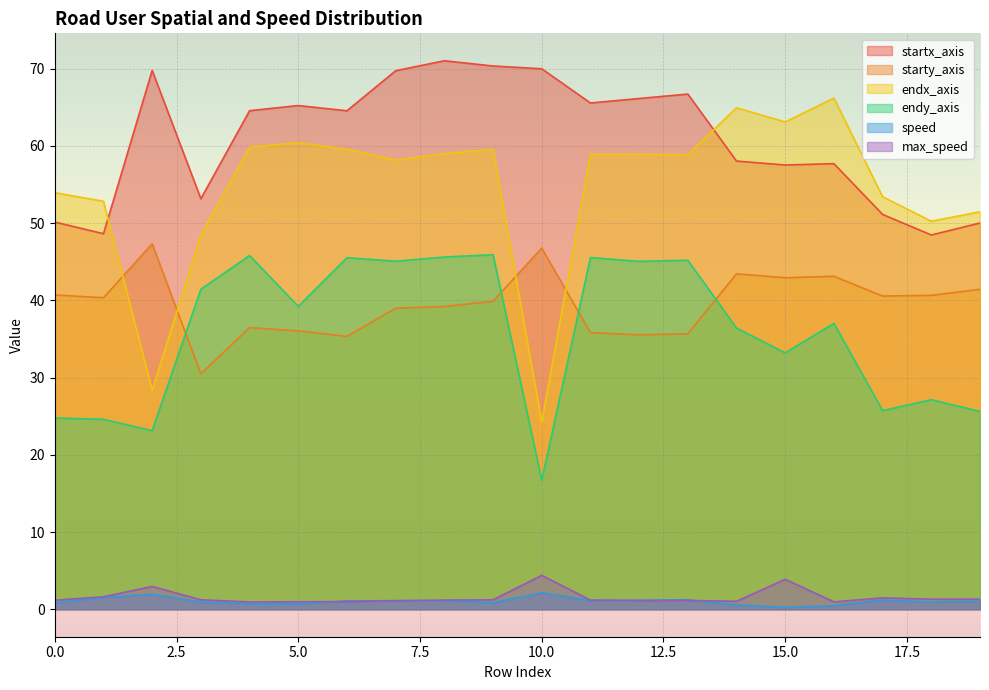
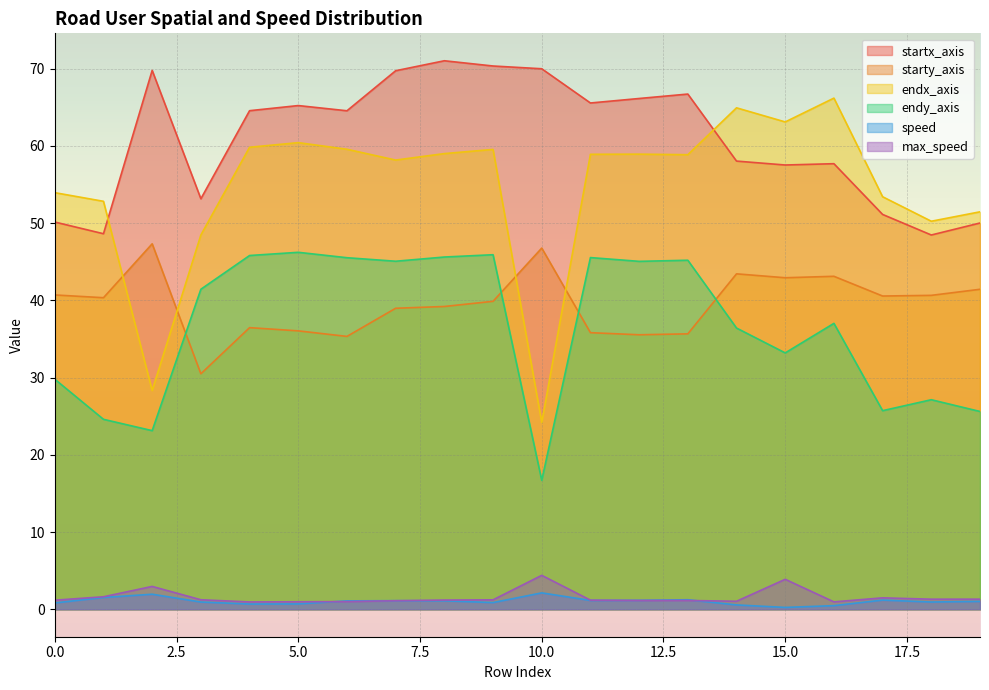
  {
    "endy_axis": {
-     "0.0": 25,
-     "5.0": 39,
+     "0.0": 30,
+     "5.0": 46,
      "10.0": 17,
      "15.0": 33
    },
    "speed": {
      "0.0": 1,
      "10.0": 2,
      "15.0": 0
    },
    "max_speed": {
      "0.0": 1,
      "10.0": 4,
      "15.0": 4
    }
  }
